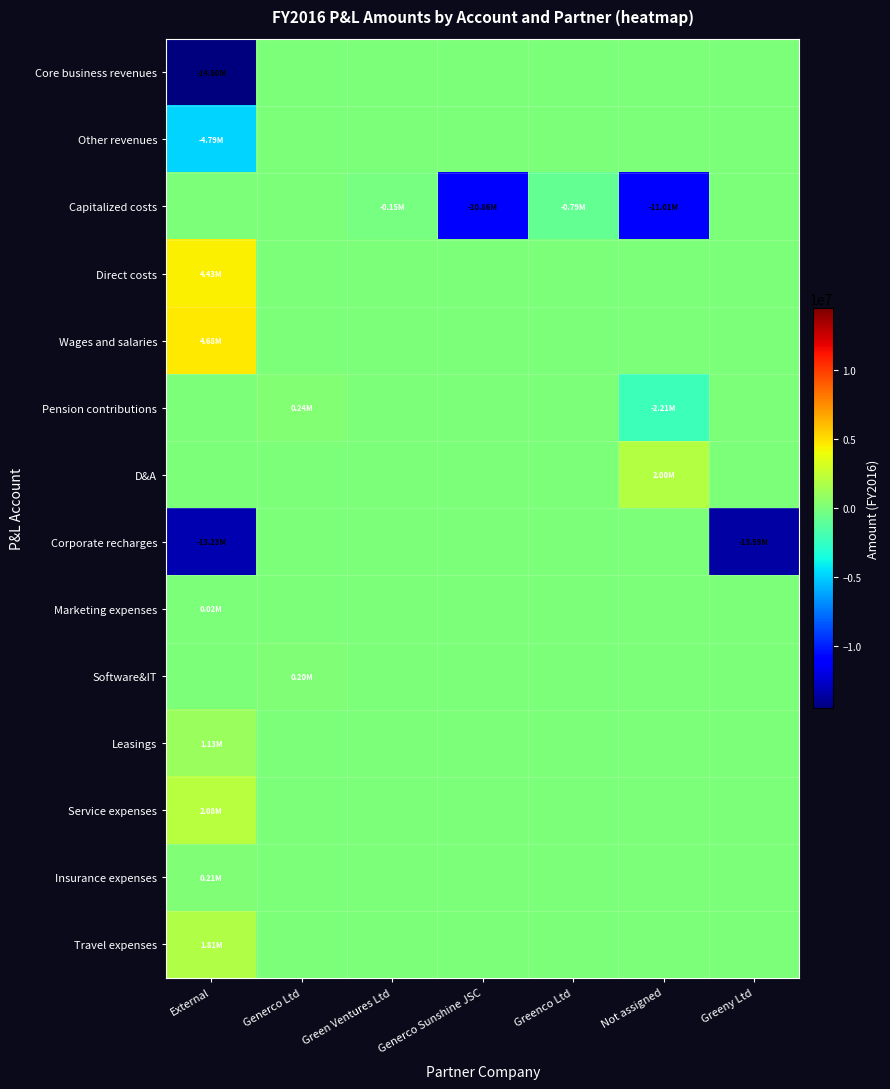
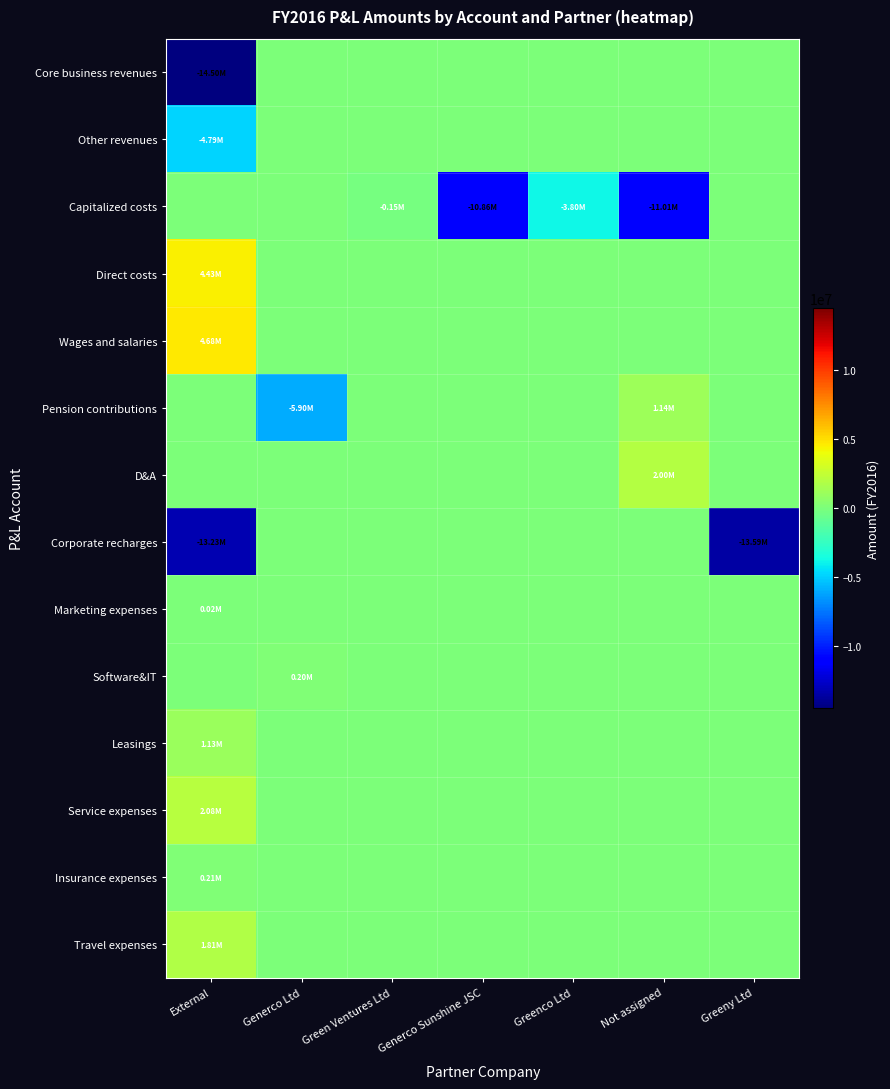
  {
    "Core business revenues": {
      "External": "-14.50M"
    },
    "Other revenues": {
      "External": "-4.79M"
    },
    "Capitalized costs": {
      "Green Ventures Ltd": "-0.15M",
      "Generco Sunshine JSC": "-10.86M",
-     "Greenco Ltd": "-0.79M",
+     "Greenco Ltd": "-3.80M",
      "Not assigned": "-11.01M"
    },
    "Direct costs": {
      "External": "4.43M"
    },
    "Wages and salaries": {
      "External": "4.68M"
    },
    "Pension contributions": {
-     "Generco Ltd": "0.24M",
-     "Not assigned": "-2.21M"
+     "Generco Ltd": "-5.90M",
+     "Not assigned": "1.14M"
    },
    "D&A": {
      "Not assigned": "2.00M"
    },
    "Corporate recharges": {
      "External": "-13.23M",
      "Greeny Ltd": "-13.59M"
    },
    "Marketing expenses": {
      "External": "0.02M"
    },
    "Software&IT": {
      "Generco Ltd": "0.20M"
    },
    "Leasings": {
      "External": "1.13M"
    },
    "Service expenses": {
      "External": "2.08M"
    },
    "Insurance expenses": {
      "External": "0.21M"
    },
    "Travel expenses": {
      "External": "1.81M"
    }
  }
